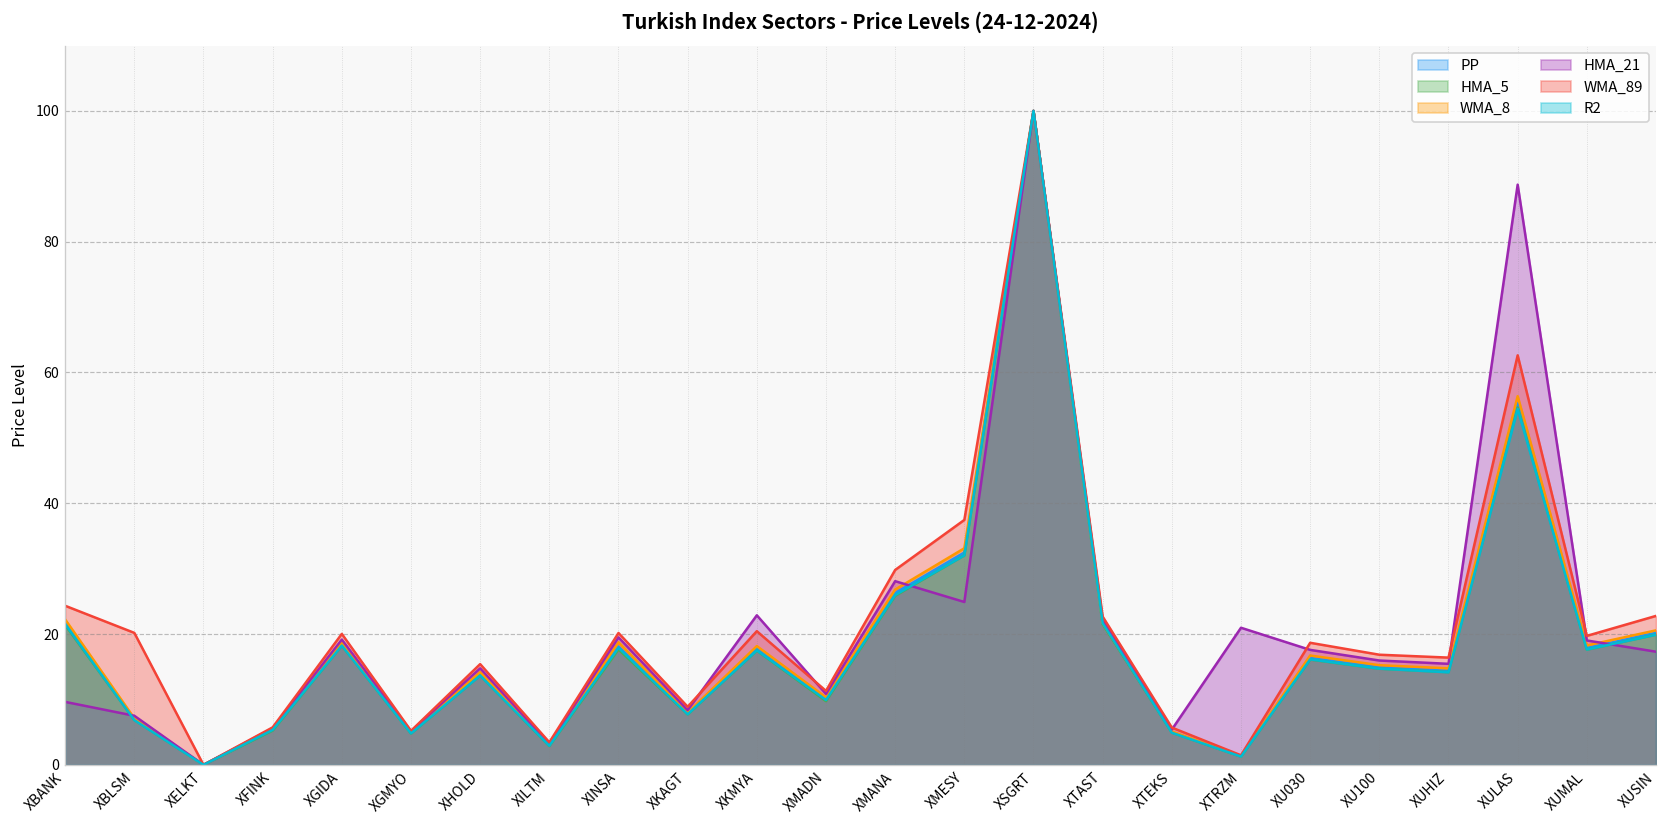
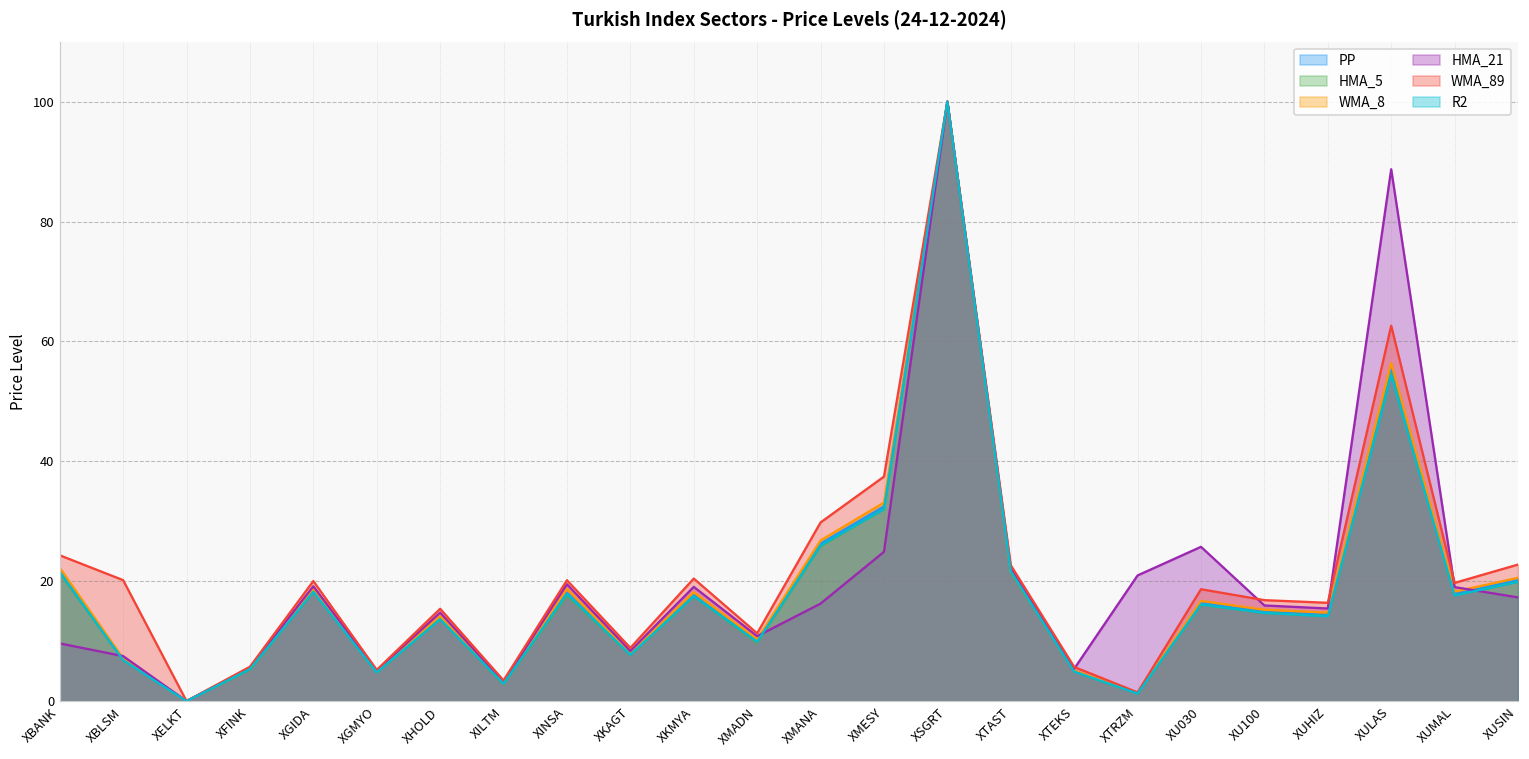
  {
    "HMA_21": {
      "XBANK": 10,
      "XGIDA": 19,
      "XHOLD": 15,
      "XINSA": 19,
-     "XKMYA": 23,
-     "XMANA": 28,
+     "XKMYA": 19,
+     "XMANA": 16,
      "XMESY": 25,
      "XTAST": 22,
      "XTRZM": 21,
-     "XU030": 18,
+     "XU030": 26,
      "XU100": 16,
      "XUHIZ": 15,
      "XULAS": 89,
      "XUMAL": 19,
      "XUSIN": 17
    }
  }
